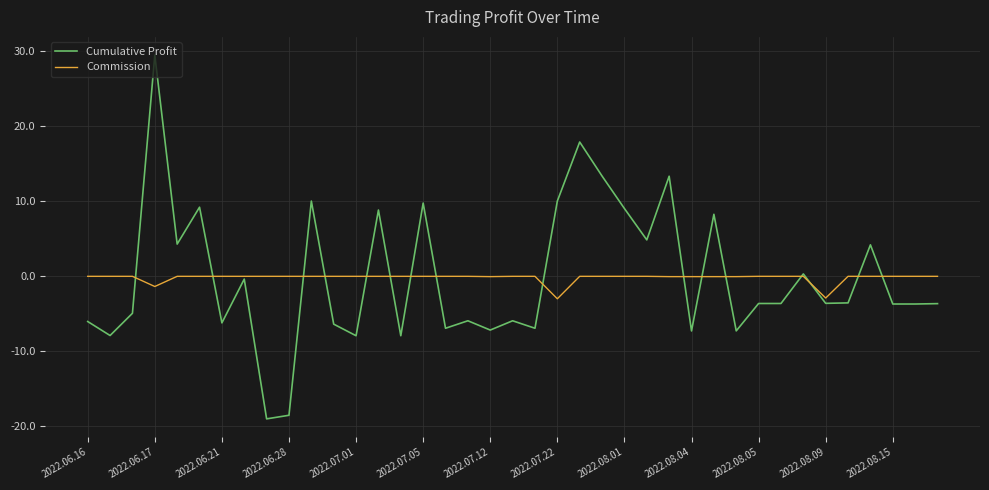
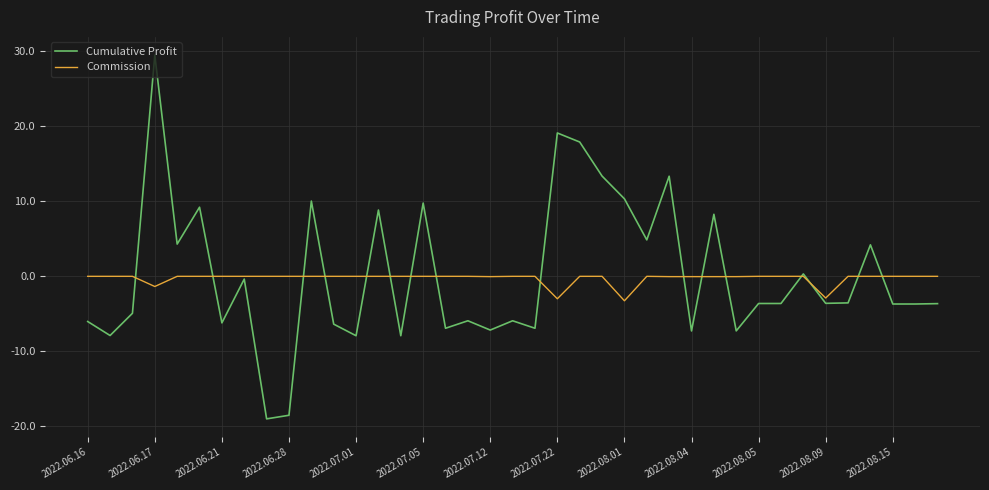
  {
    "Cumulative Profit": {
      "2022.07.12": -7,
-     "2022.07.22": 10,
-     "2022.08.01": 9,
+     "2022.07.22": 19,
+     "2022.08.01": 10,
      "2022.08.09": -4
    },
    "Commission": {
      "2022.06.17": -1,
      "2022.07.12": 0,
      "2022.07.22": -3,
-     "2022.08.01": 0,
+     "2022.08.01": -3,
      "2022.08.09": -3
    }
  }
